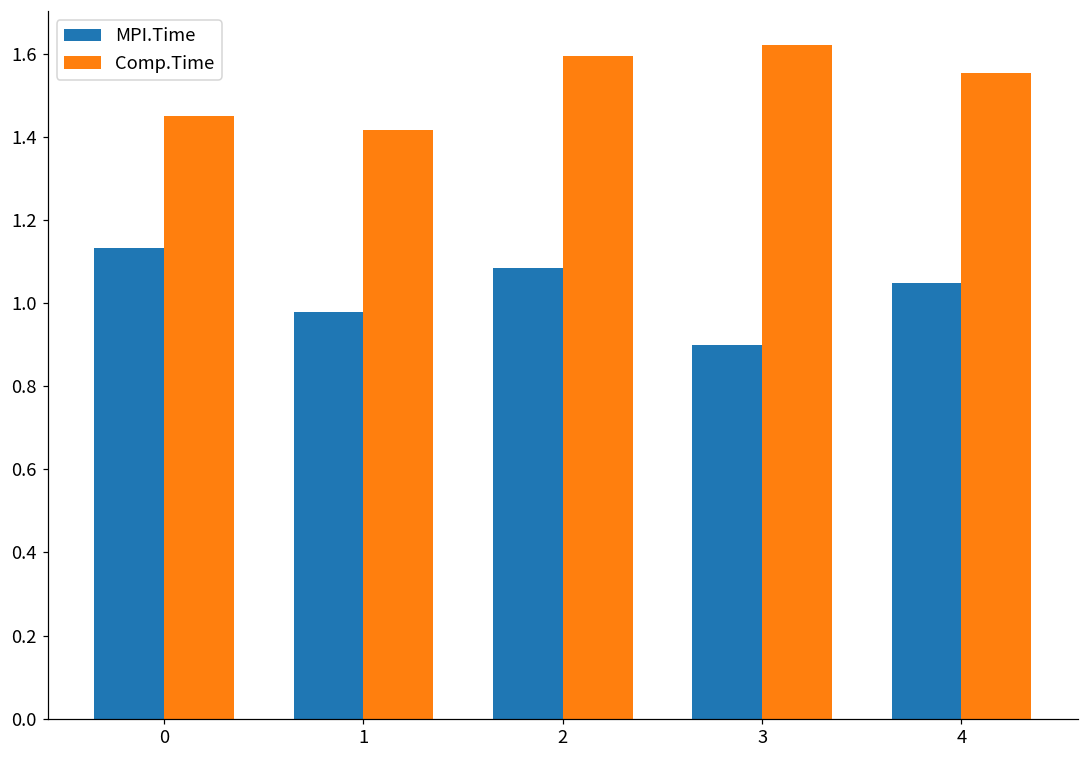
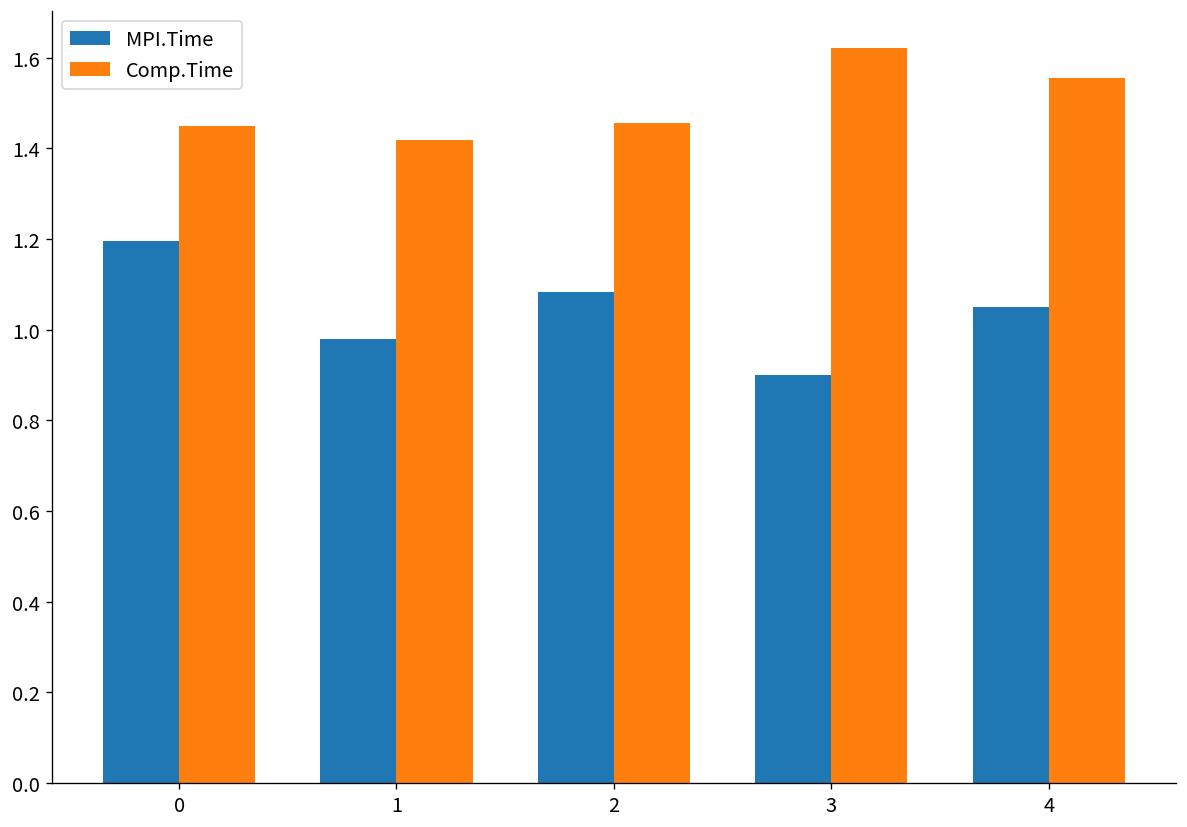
  {
    "MPI.Time": {
-     "0": 1.13,
+     "0": 1.20,
      "1": 0.98,
      "2": 1.08,
      "3": 0.90,
      "4": 1.05
    },
    "Comp.Time": {
      "0": 1.45,
      "1": 1.42,
-     "2": 1.60,
+     "2": 1.46,
      "3": 1.62,
      "4": 1.55
    }
  }
